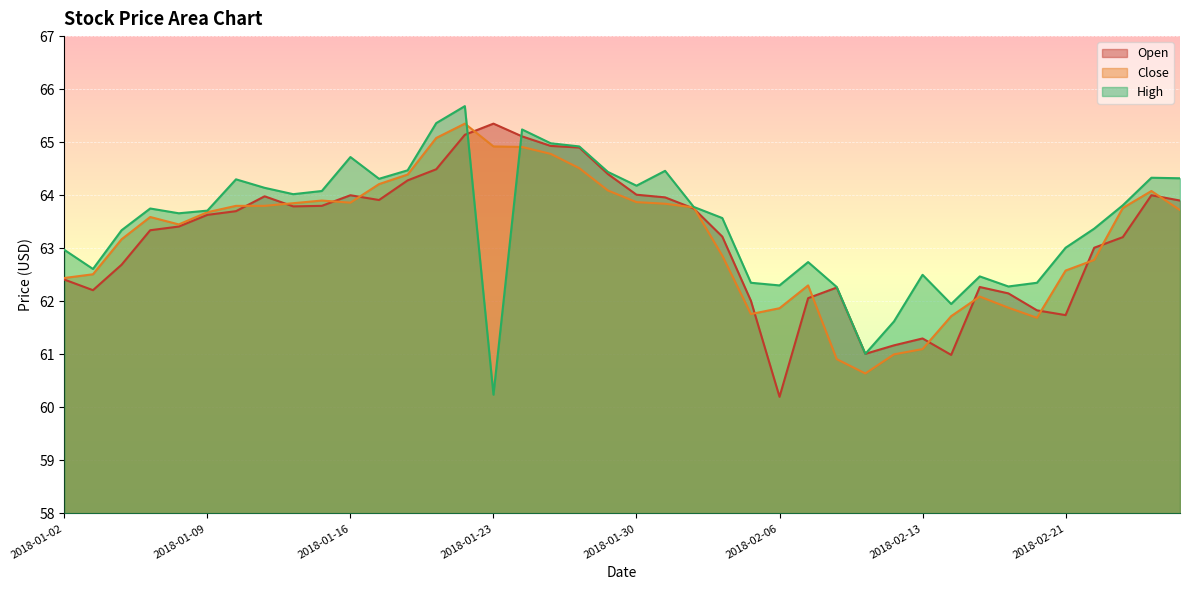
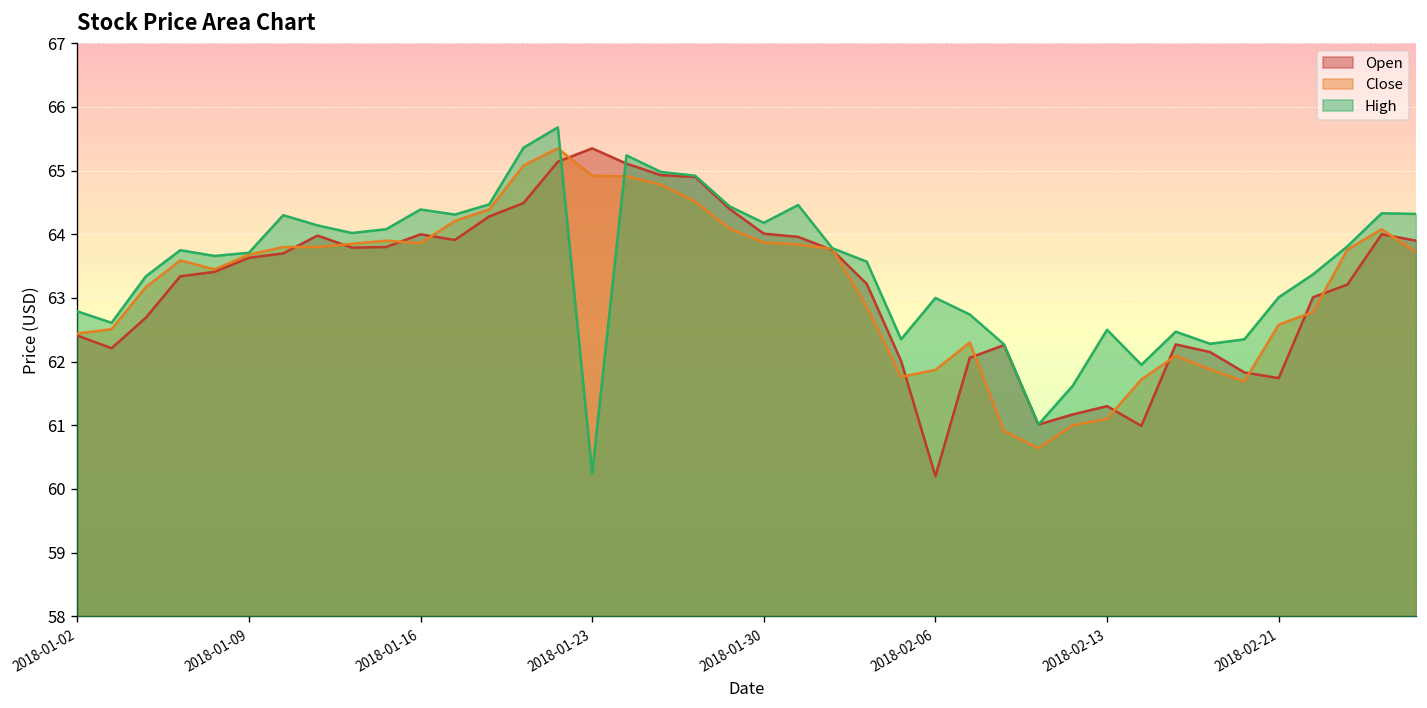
  {
    "High": {
-     "2018-01-02": 63.0,
-     "2018-01-16": 64.7,
+     "2018-01-02": 62.8,
+     "2018-01-16": 64.4,
      "2018-01-23": 60.2,
      "2018-01-30": 64.2,
-     "2018-02-06": 62.3,
+     "2018-02-06": 63.0,
      "2018-02-13": 62.5,
      "2018-02-21": 63.0
    }
  }
